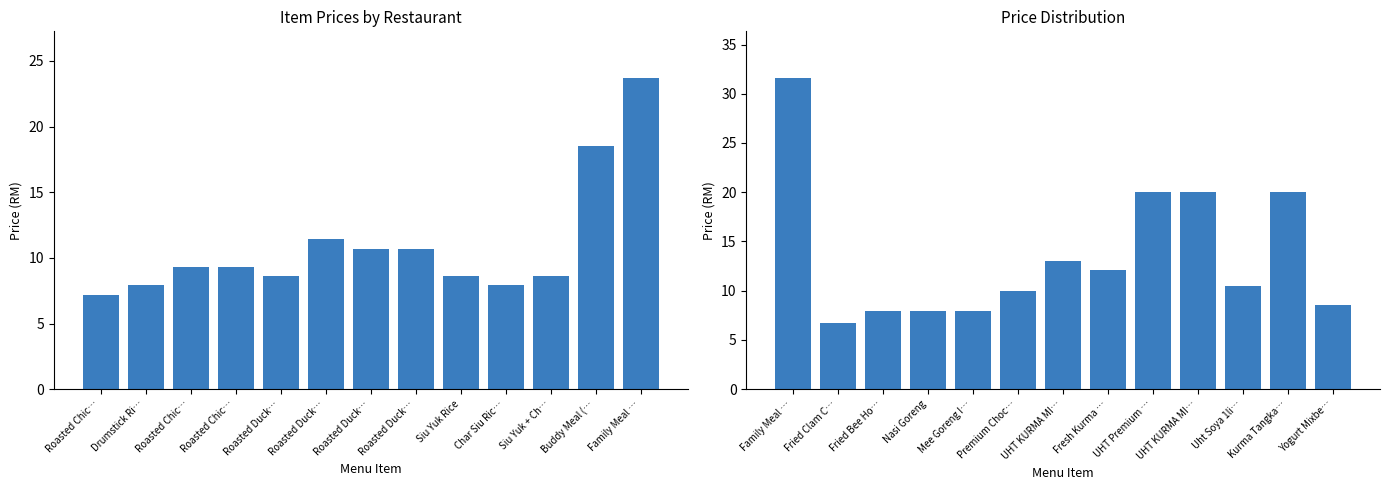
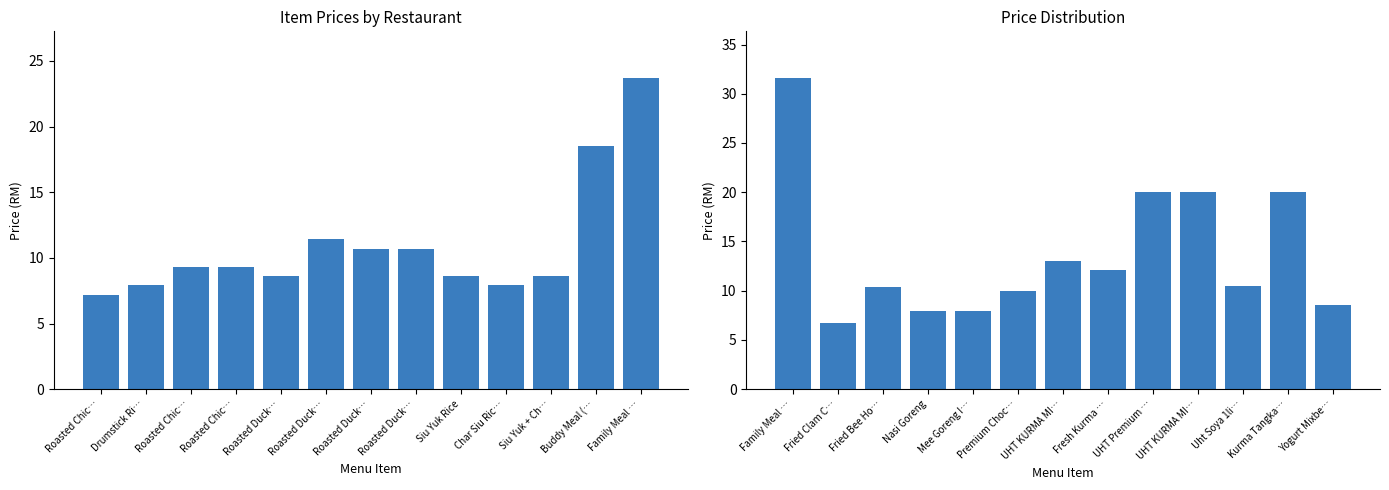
  {
    "Item Prices by Restaurant": {
      "Drumstick Ri…": 7.9,
      "Siu Yuk Rice": 8.6,
      "Char Siu Ric…": 7.9,
      "Siu Yuk + Ch…": 8.6,
      "Buddy Meal (…": 18.5,
      "Family Meal …": 23.7
    },
    "Price Distribution": {
      "Family Meal …": 32,
      "Fried Clam C…": 7,
-     "Fried Bee Ho…": 8,
+     "Fried Bee Ho…": 10,
      "Nasi Goreng": 8,
      "Mee Goreng I…": 8,
      "Premium Choc…": 10,
      "Fresh Kurma …": 12,
      "UHT Premium …": 20,
      "Uht Soya 1li…": 11,
      "Kurma Tangka…": 20,
      "Yogurt Mixbe…": 9
    }
  }
